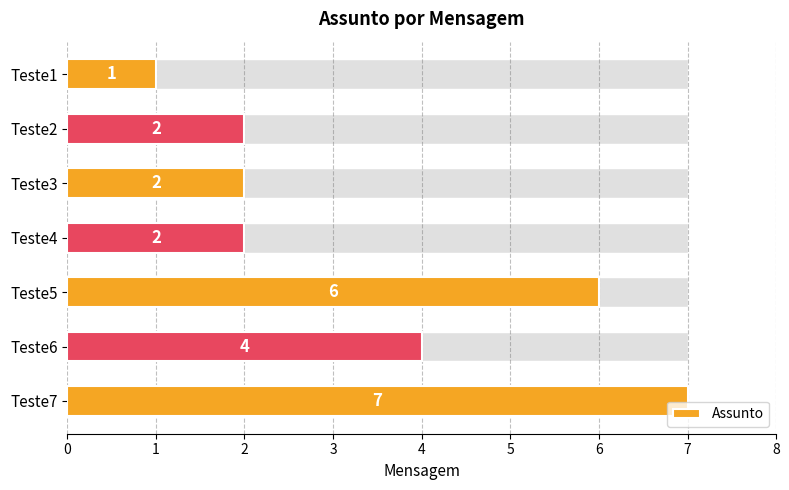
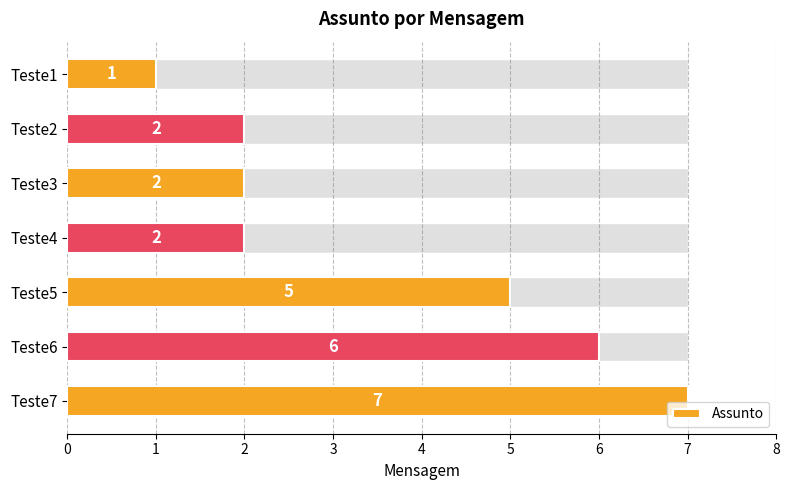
  {
    "Assunto": {
-     "Teste5": 6,
-     "Teste6": 4,
+     "Teste5": 5,
+     "Teste6": 6,
      "Teste7": 7
    }
  }
